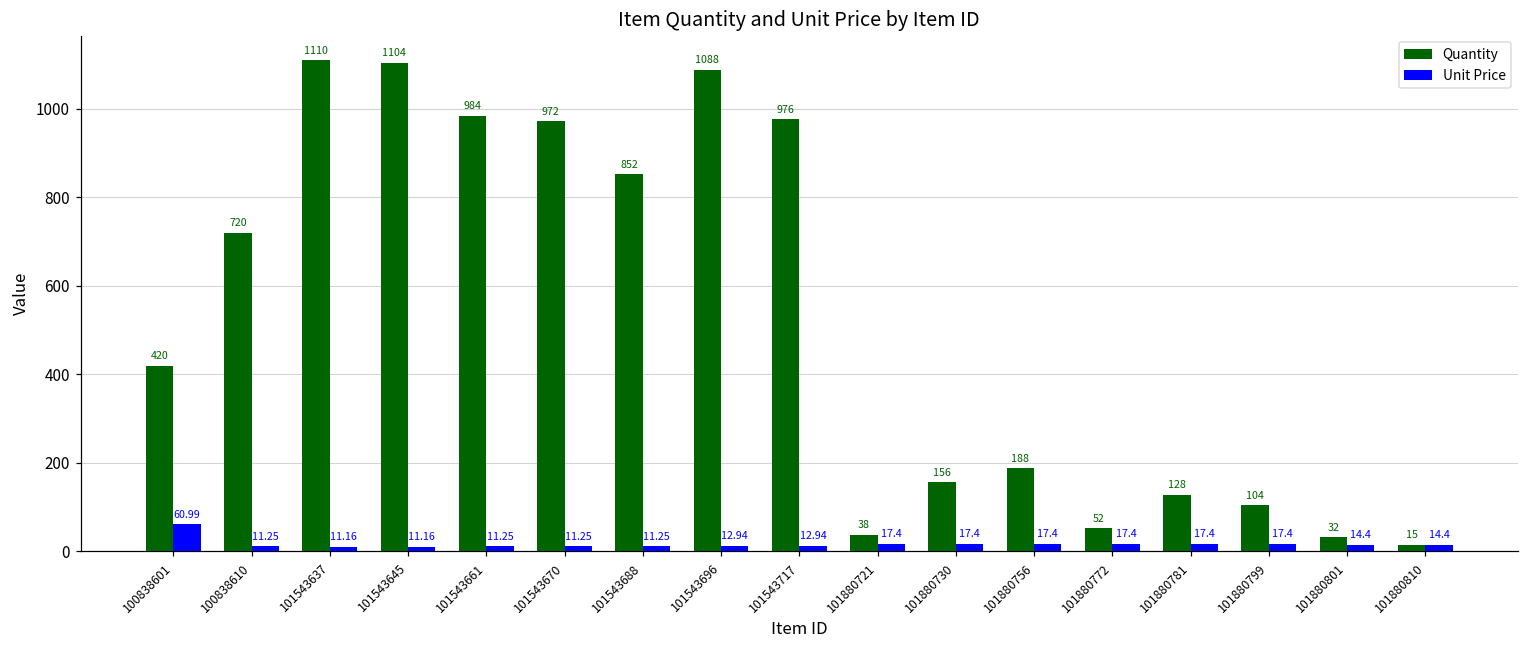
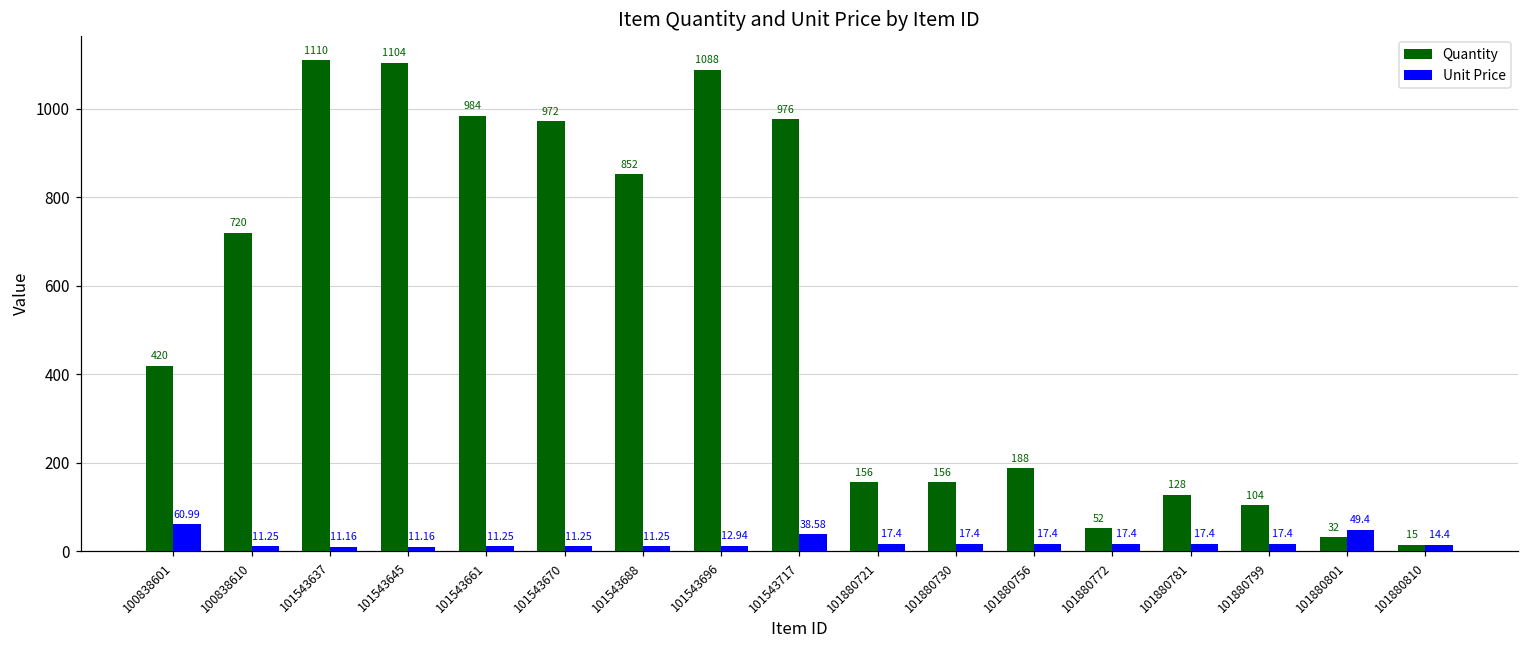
  {
    "Quantity": {
      "100838601": 420,
      "100838610": 720,
      "101543637": 1110,
      "101543645": 1104,
      "101543661": 984,
      "101543670": 972,
      "101543688": 852,
      "101543696": 1088,
      "101543717": 976,
-     "101880721": 38,
+     "101880721": 156,
      "101880730": 156,
      "101880756": 188,
      "101880772": 52,
      "101880781": 128,
      "101880799": 104,
      "101880801": 32,
      "101880810": 15
    },
    "Unit Price": {
      "100838601": 60.99,
      "100838610": 11.25,
      "101543637": 11.16,
      "101543645": 11.16,
      "101543661": 11.25,
      "101543670": 11.25,
      "101543688": 11.25,
      "101543696": 12.94,
-     "101543717": 12.94,
+     "101543717": 38.58,
      "101880721": 17.4,
      "101880730": 17.4,
      "101880756": 17.4,
      "101880772": 17.4,
      "101880781": 17.4,
      "101880799": 17.4,
-     "101880801": 14.4,
+     "101880801": 49.4,
      "101880810": 14.4
    }
  }
